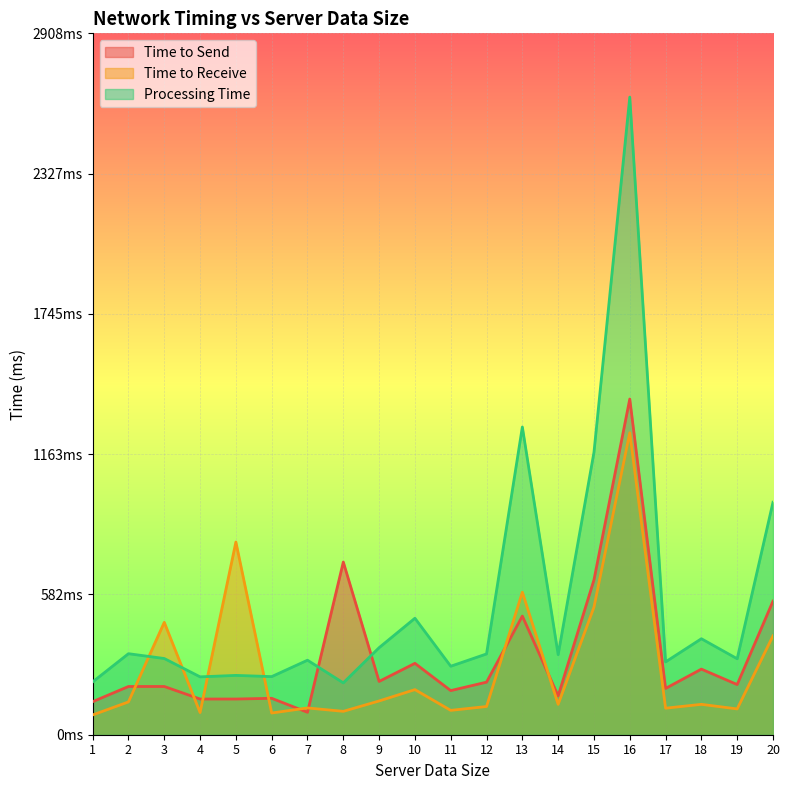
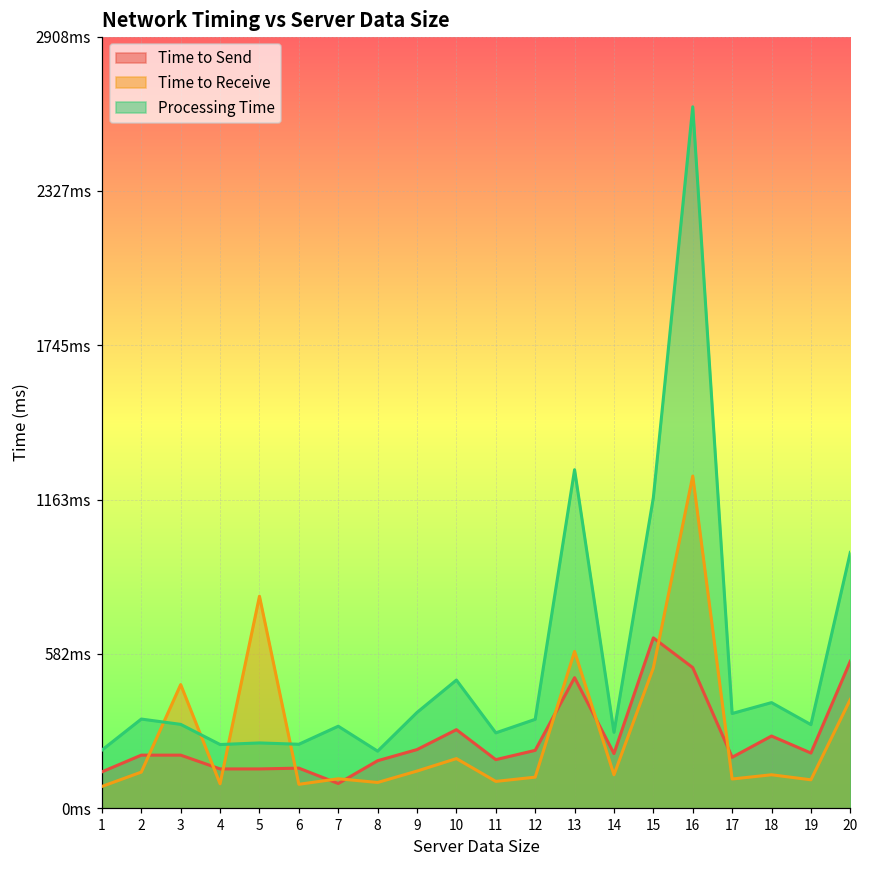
  {
    "Time to Send": {
      "1": "140ms",
      "2": "200ms",
      "3": "200ms",
      "4": "150ms",
      "5": "150ms",
      "6": "150ms",
      "7": "90ms",
-     "8": "720ms",
+     "8": "180ms",
      "9": "220ms",
      "10": "300ms",
      "11": "180ms",
      "12": "220ms",
      "13": "490ms",
-     "14": "160ms",
+     "14": "210ms",
      "15": "640ms",
-     "16": "1390ms",
+     "16": "530ms",
      "17": "190ms",
      "18": "270ms",
      "19": "210ms",
      "20": "550ms"
    },
    "Time to Receive": {
      "1": "80ms",
      "2": "140ms",
      "3": "470ms",
      "4": "90ms",
      "5": "800ms",
      "6": "90ms",
      "7": "110ms",
      "8": "100ms",
      "9": "140ms",
      "10": "190ms",
      "11": "100ms",
      "12": "120ms",
      "13": "590ms",
      "14": "130ms",
      "15": "530ms",
      "16": "1250ms",
      "17": "110ms",
      "18": "130ms",
      "19": "110ms",
      "20": "410ms"
    },
    "Processing Time": {
      "1": "220ms",
      "2": "340ms",
      "3": "320ms",
      "4": "240ms",
      "5": "250ms",
      "6": "240ms",
      "7": "310ms",
      "8": "220ms",
      "9": "360ms",
      "10": "480ms",
      "11": "280ms",
      "12": "340ms",
      "13": "1280ms",
-     "14": "330ms",
+     "14": "290ms",
      "15": "1170ms",
      "16": "2640ms",
-     "17": "300ms",
+     "17": "360ms",
      "18": "400ms",
      "19": "320ms",
      "20": "960ms"
    }
  }
